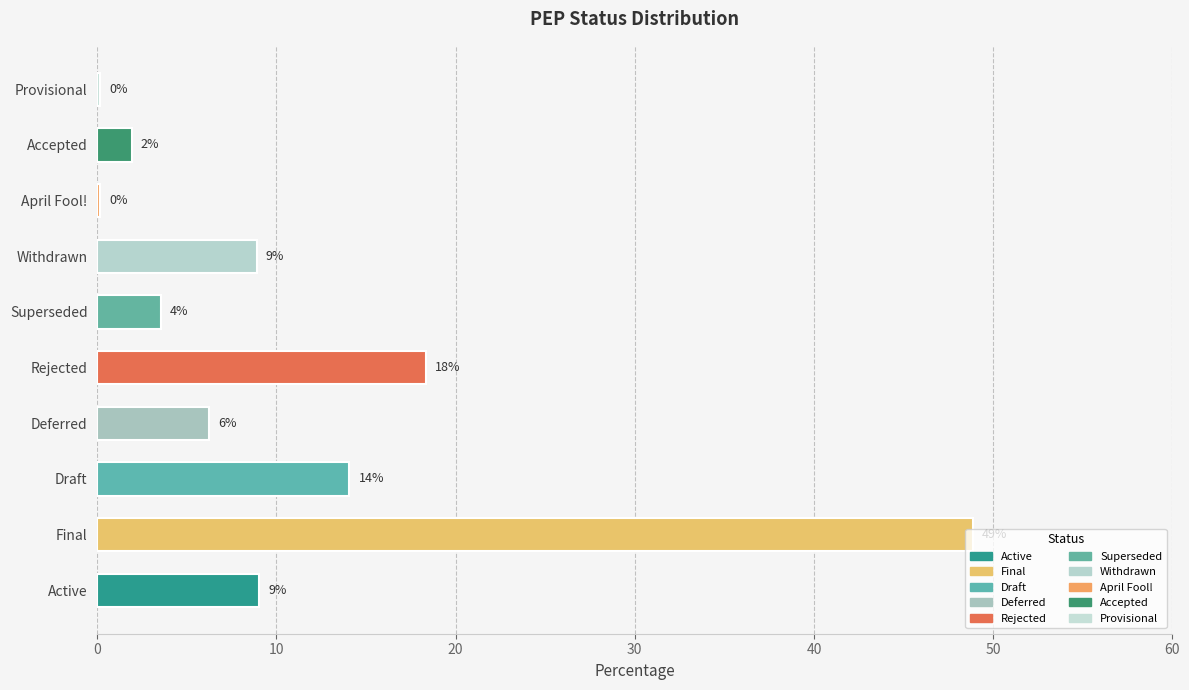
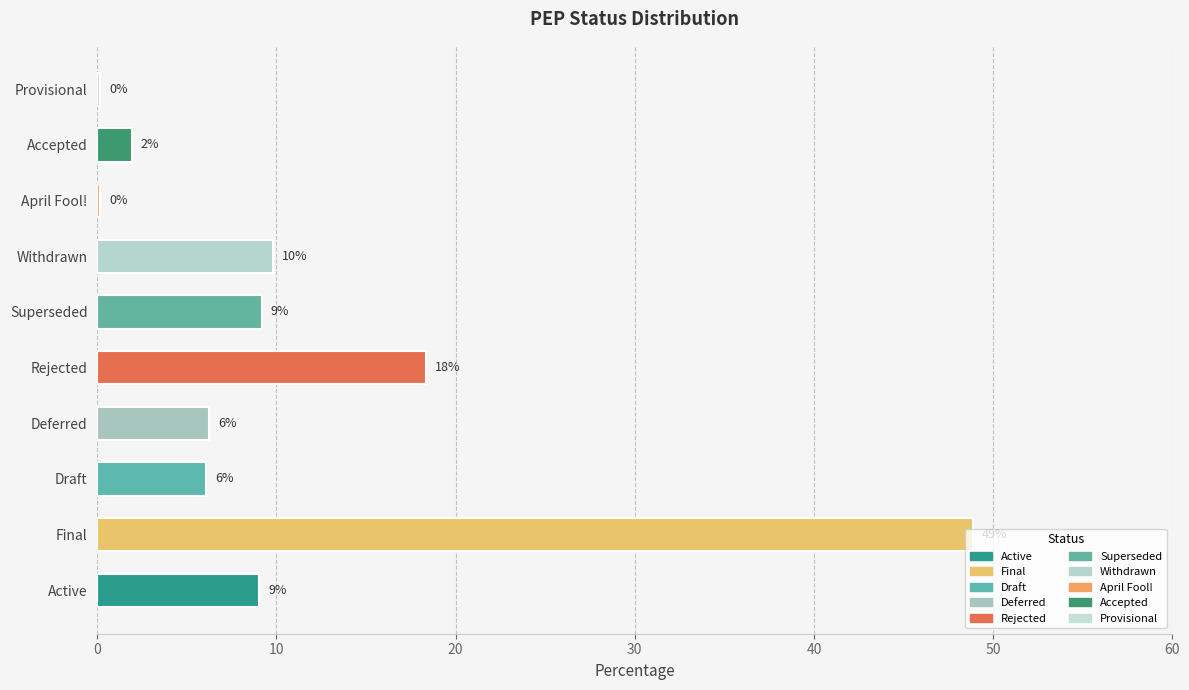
  {
    "Provisional": "0%",
    "Accepted": "2%",
    "April Fool!": "0%",
-   "Withdrawn": "9%",
-   "Superseded": "4%",
+   "Withdrawn": "10%",
+   "Superseded": "9%",
    "Rejected": "18%",
    "Deferred": "6%",
-   "Draft": "14%",
+   "Draft": "6%",
    "Active": "9%"
  }
